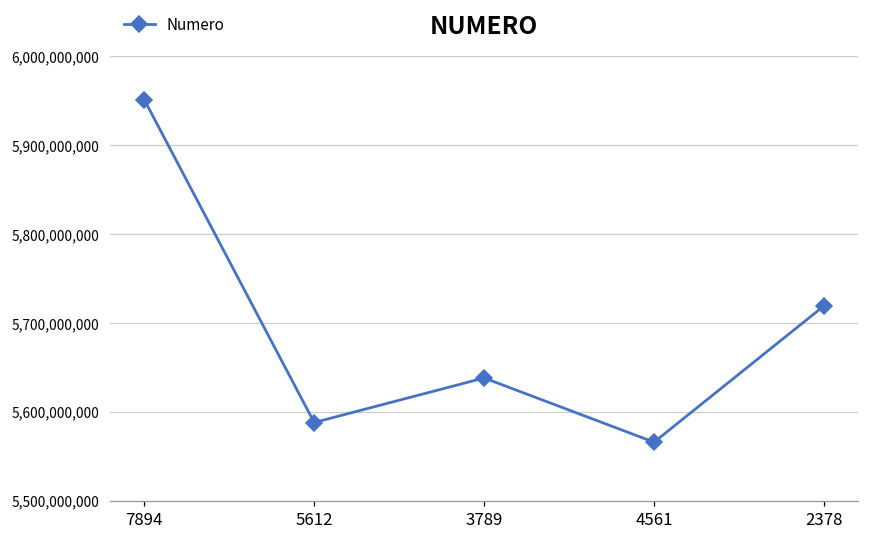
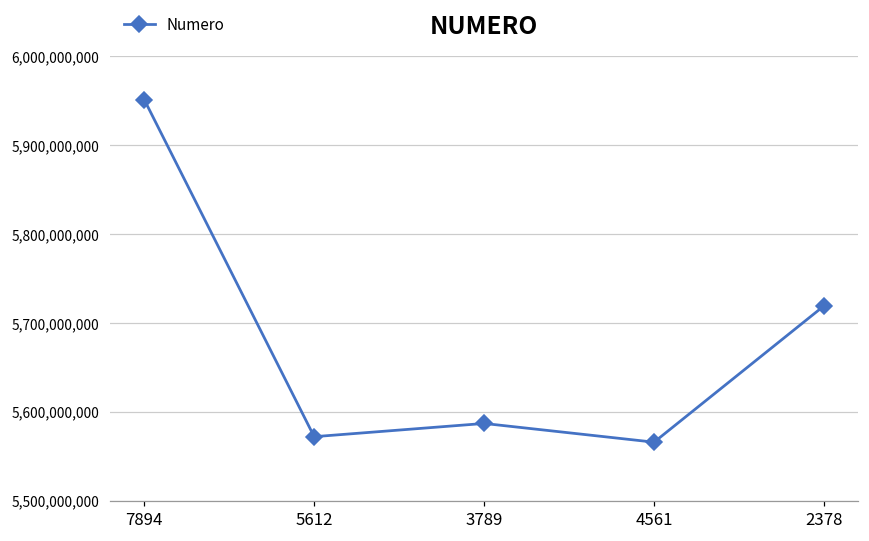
  {
    "7894": "5,950,000,000",
-   "5612": "5,590,000,000",
-   "3789": "5,640,000,000",
+   "5612": "5,570,000,000",
+   "3789": "5,590,000,000",
    "4561": "5,570,000,000",
    "2378": "5,720,000,000"
  }
